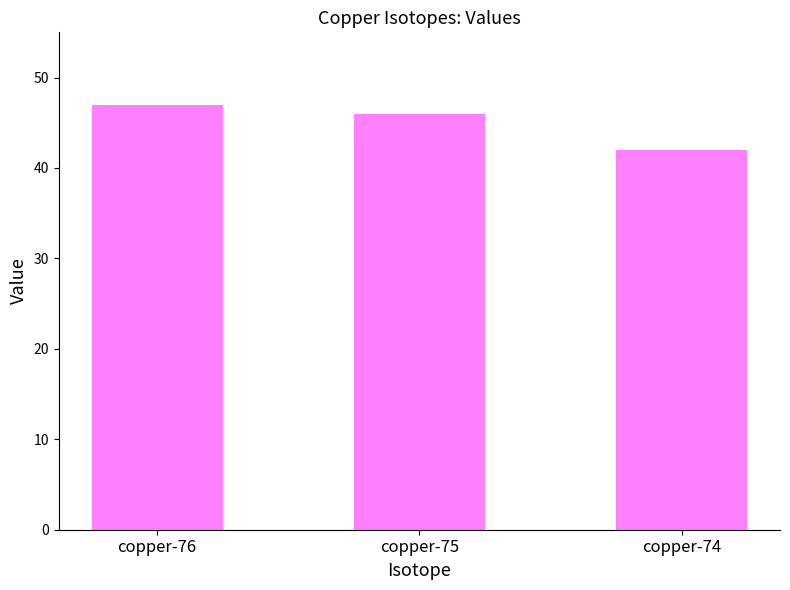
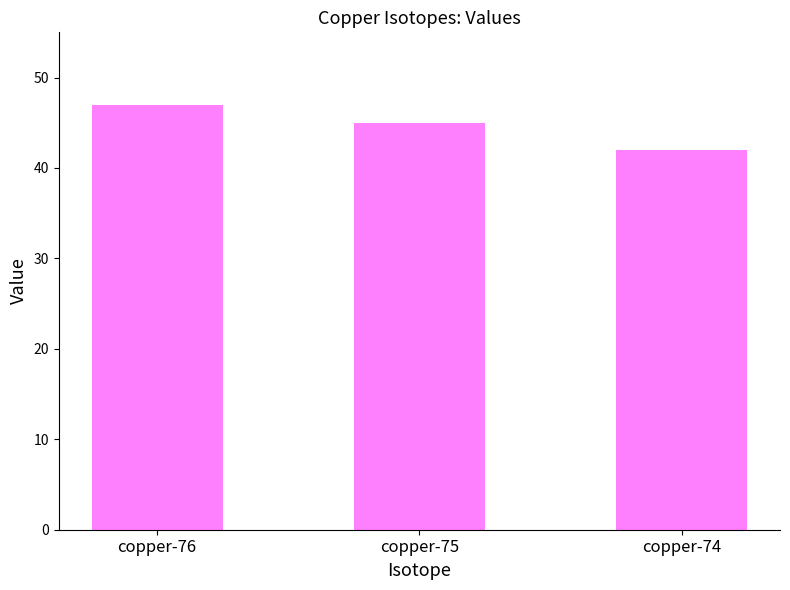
  {
    "copper-76": 47,
-   "copper-75": 46,
+   "copper-75": 45,
    "copper-74": 42
  }
